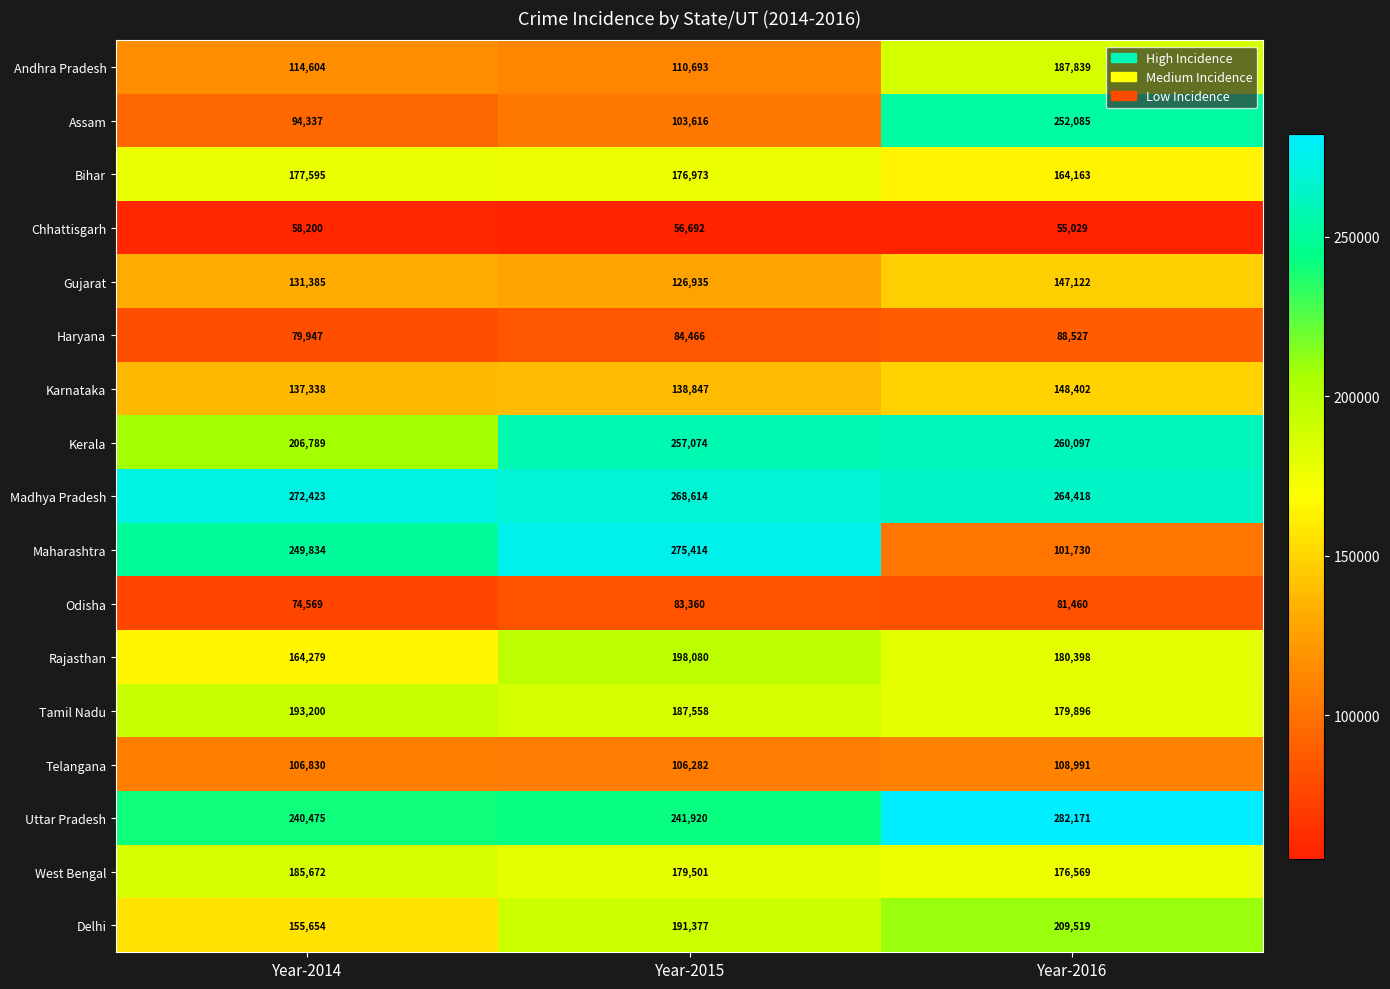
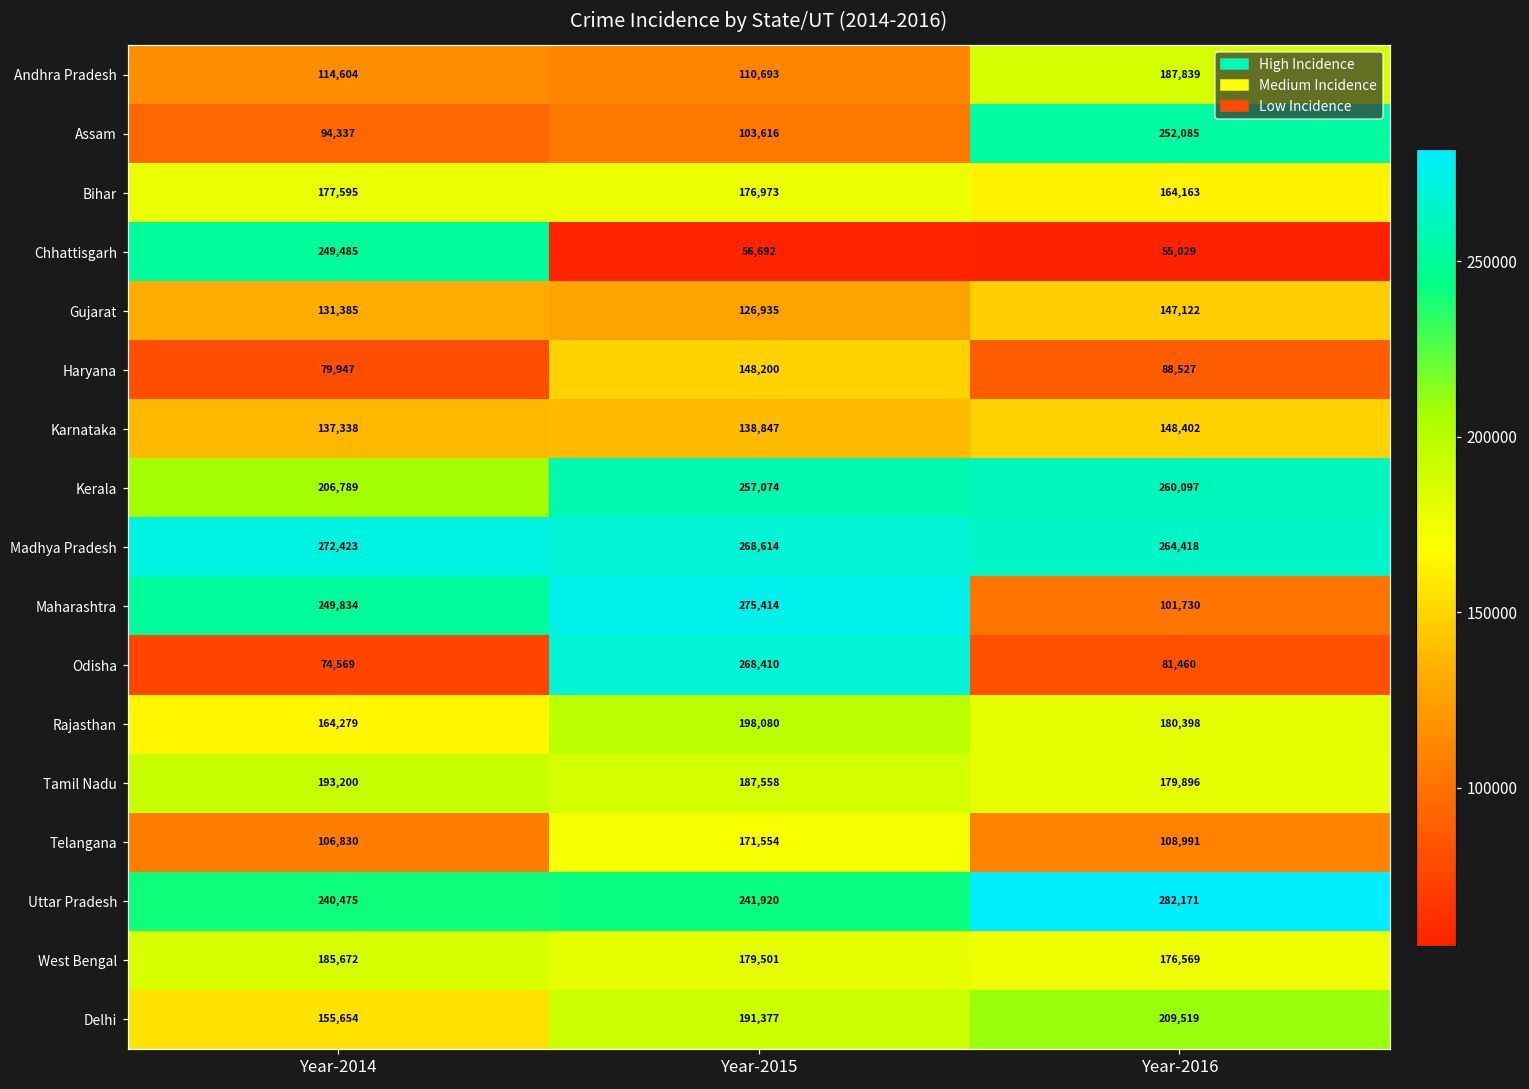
  {
    "Andhra Pradesh": {
      "Year-2014": "114,604",
      "Year-2015": "110,693",
      "Year-2016": "187,839"
    },
    "Assam": {
      "Year-2014": "94,337",
      "Year-2015": "103,616",
      "Year-2016": "252,085"
    },
    "Bihar": {
      "Year-2014": "177,595",
      "Year-2015": "176,973",
      "Year-2016": "164,163"
    },
    "Chhattisgarh": {
-     "Year-2014": "58,200",
+     "Year-2014": "249,485",
      "Year-2015": "56,692",
      "Year-2016": "55,029"
    },
    "Gujarat": {
      "Year-2014": "131,385",
      "Year-2015": "126,935",
      "Year-2016": "147,122"
    },
    "Haryana": {
      "Year-2014": "79,947",
-     "Year-2015": "84,466",
+     "Year-2015": "148,200",
      "Year-2016": "88,527"
    },
    "Karnataka": {
      "Year-2014": "137,338",
      "Year-2015": "138,847",
      "Year-2016": "148,402"
    },
    "Kerala": {
      "Year-2014": "206,789",
      "Year-2015": "257,074",
      "Year-2016": "260,097"
    },
    "Madhya Pradesh": {
      "Year-2014": "272,423",
      "Year-2015": "268,614",
      "Year-2016": "264,418"
    },
    "Maharashtra": {
      "Year-2014": "249,834",
      "Year-2015": "275,414",
      "Year-2016": "101,730"
    },
    "Odisha": {
      "Year-2014": "74,569",
-     "Year-2015": "83,360",
+     "Year-2015": "268,410",
      "Year-2016": "81,460"
    },
    "Rajasthan": {
      "Year-2014": "164,279",
      "Year-2015": "198,080",
      "Year-2016": "180,398"
    },
    "Tamil Nadu": {
      "Year-2014": "193,200",
      "Year-2015": "187,558",
      "Year-2016": "179,896"
    },
    "Telangana": {
      "Year-2014": "106,830",
-     "Year-2015": "106,282",
+     "Year-2015": "171,554",
      "Year-2016": "108,991"
    },
    "Uttar Pradesh": {
      "Year-2014": "240,475",
      "Year-2015": "241,920",
      "Year-2016": "282,171"
    },
    "West Bengal": {
      "Year-2014": "185,672",
      "Year-2015": "179,501",
      "Year-2016": "176,569"
    },
    "Delhi": {
      "Year-2014": "155,654",
      "Year-2015": "191,377",
      "Year-2016": "209,519"
    }
  }
